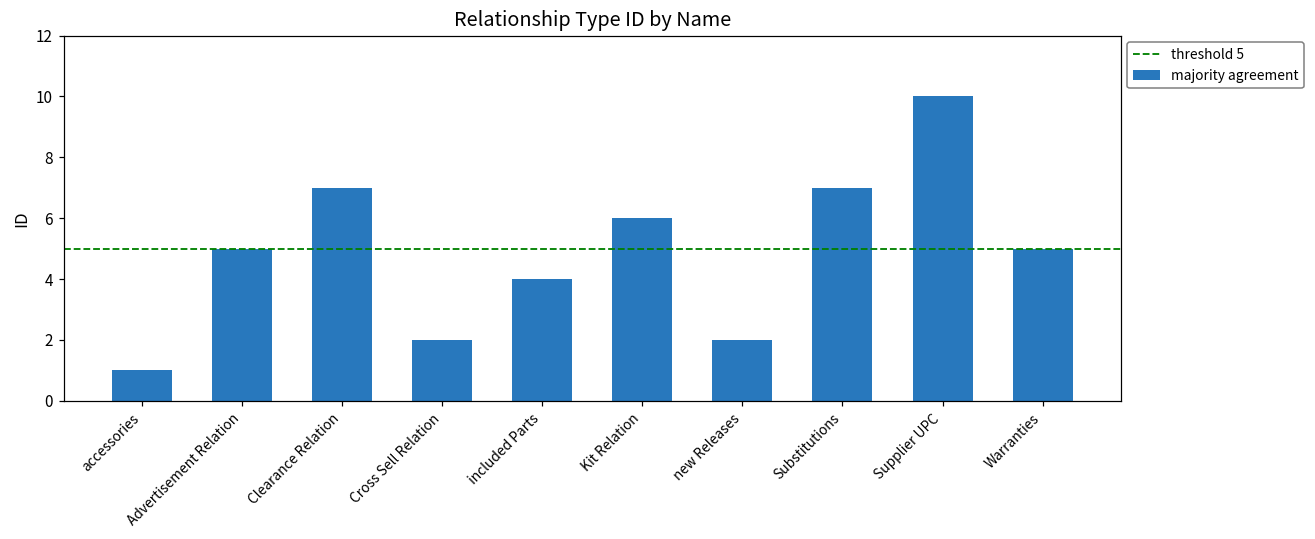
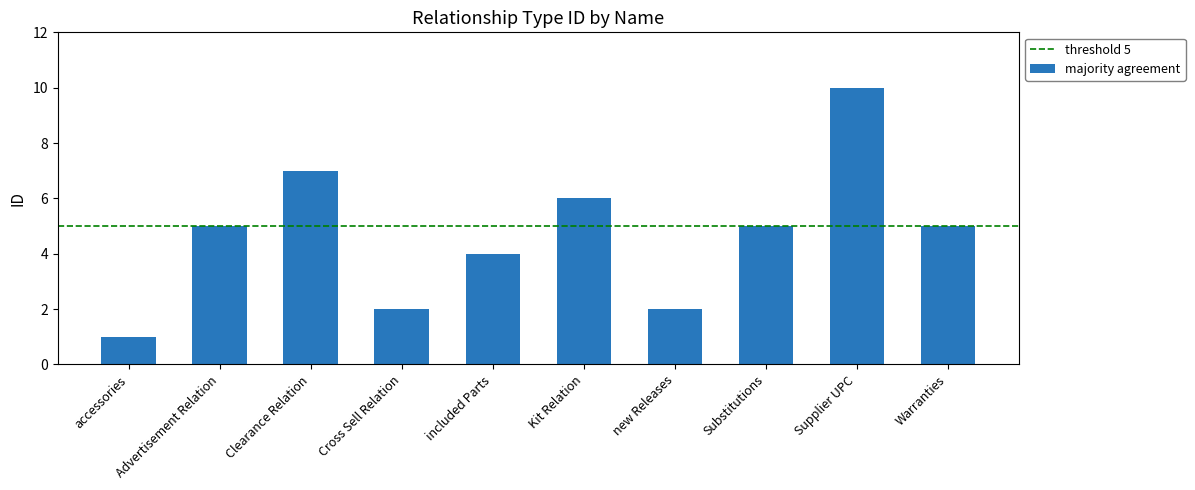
  {
    "accessories": 1,
    "Advertisement Relation": 5,
    "Clearance Relation": 7,
    "Cross Sell Relation": 2,
    "included Parts": 4,
    "Kit Relation": 6,
    "new Releases": 2,
-   "Substitutions": 7,
+   "Substitutions": 5,
    "Supplier UPC": 10,
    "Warranties": 5
  }
